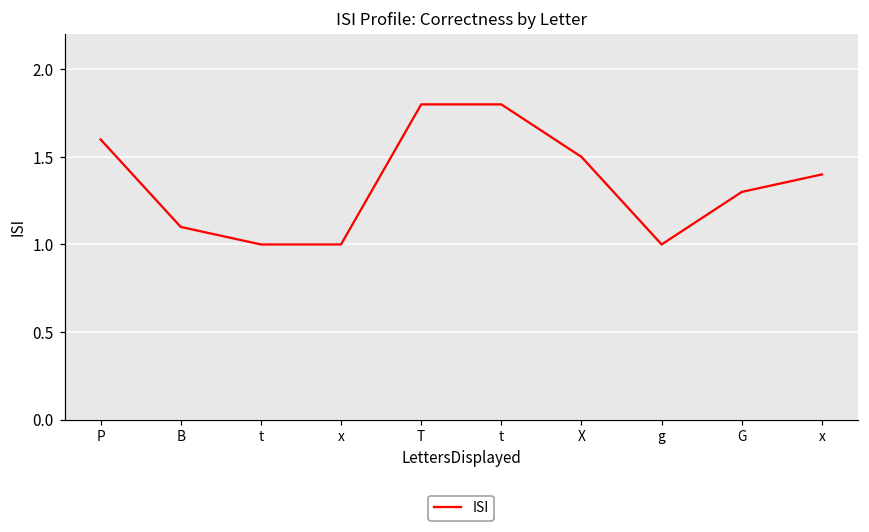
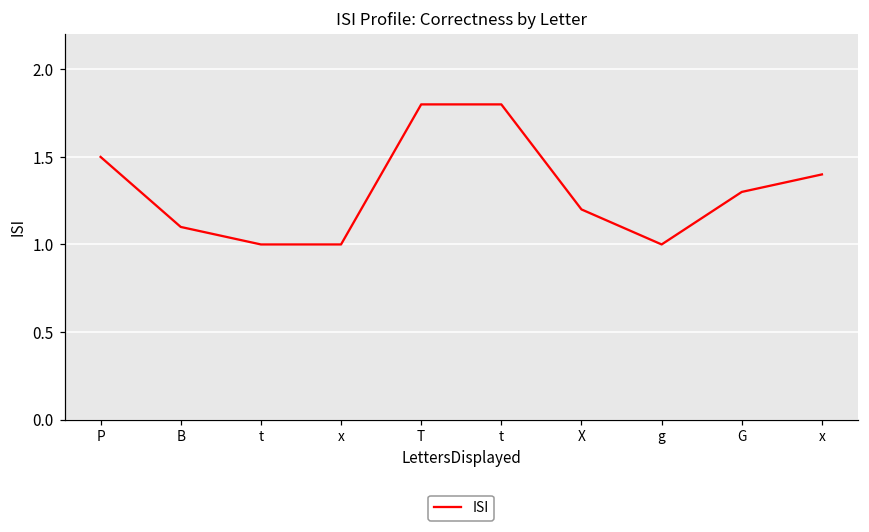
  {
-   "P": 1.6,
+   "P": 1.5,
    "B": 1.1,
    "T": 1.8,
-   "X": 1.5,
+   "X": 1.2,
    "g": 1.0,
    "G": 1.3
  }
